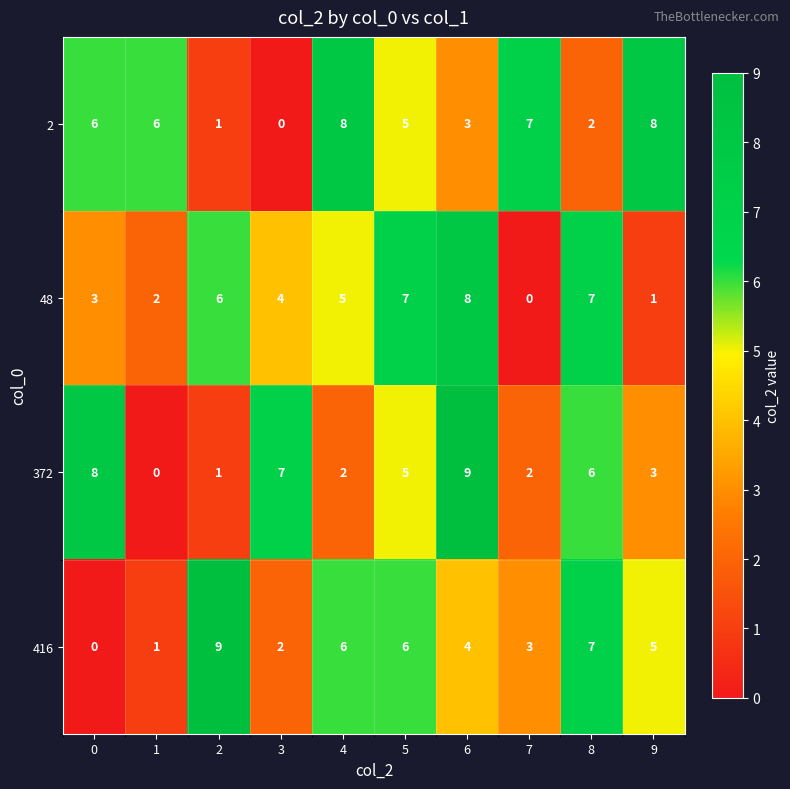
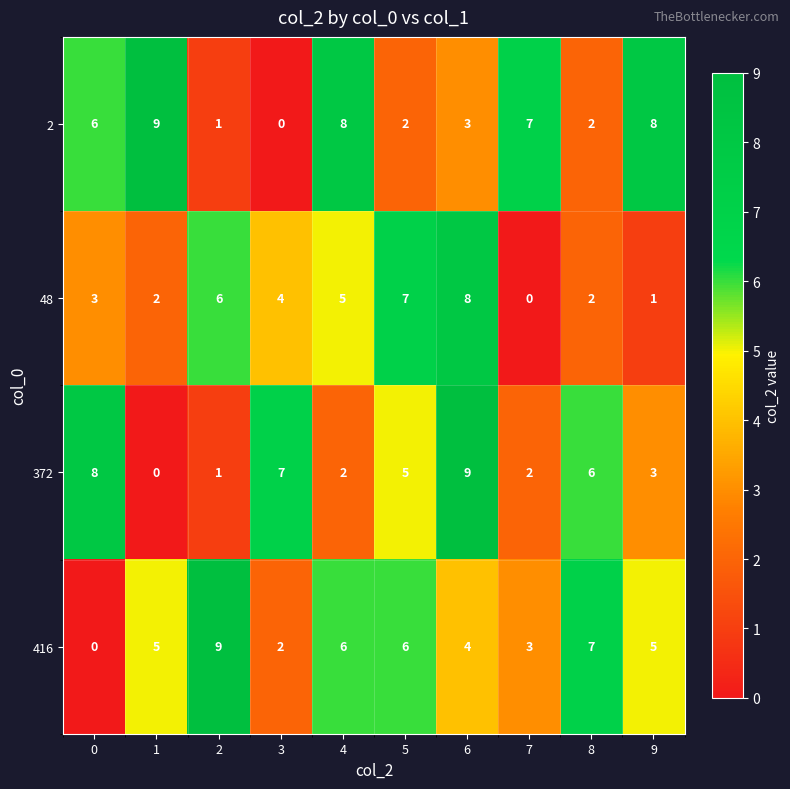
  {
    "2": {
      "0": 6,
-     "1": 6,
+     "1": 9,
      "2": 1,
      "3": 0,
      "4": 8,
-     "5": 5,
+     "5": 2,
      "6": 3,
      "7": 7,
      "8": 2,
      "9": 8
    },
    "48": {
      "0": 3,
      "1": 2,
      "2": 6,
      "3": 4,
      "4": 5,
      "5": 7,
      "6": 8,
      "7": 0,
-     "8": 7,
+     "8": 2,
      "9": 1
    },
    "372": {
      "0": 8,
      "1": 0,
      "2": 1,
      "3": 7,
      "4": 2,
      "5": 5,
      "6": 9,
      "7": 2,
      "8": 6,
      "9": 3
    },
    "416": {
      "0": 0,
-     "1": 1,
+     "1": 5,
      "2": 9,
      "3": 2,
      "4": 6,
      "5": 6,
      "6": 4,
      "7": 3,
      "8": 7,
      "9": 5
    }
  }
